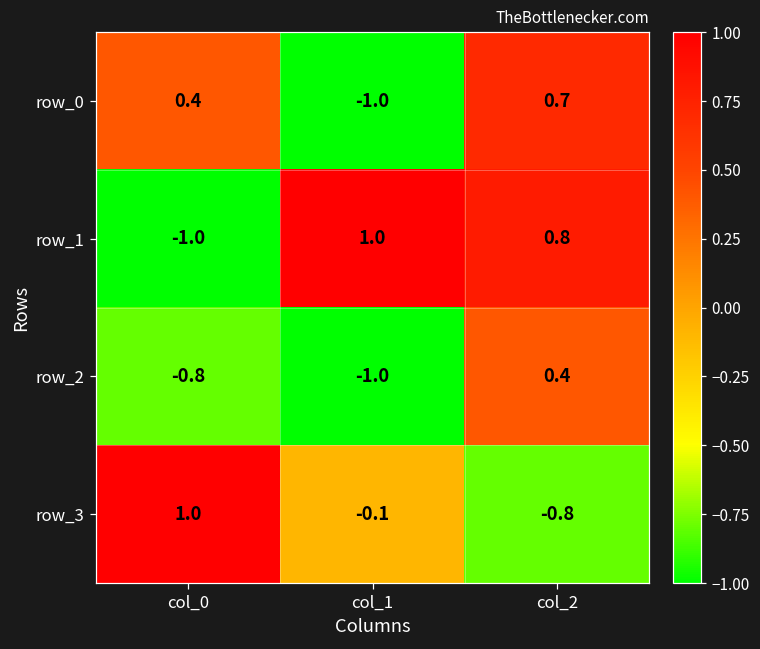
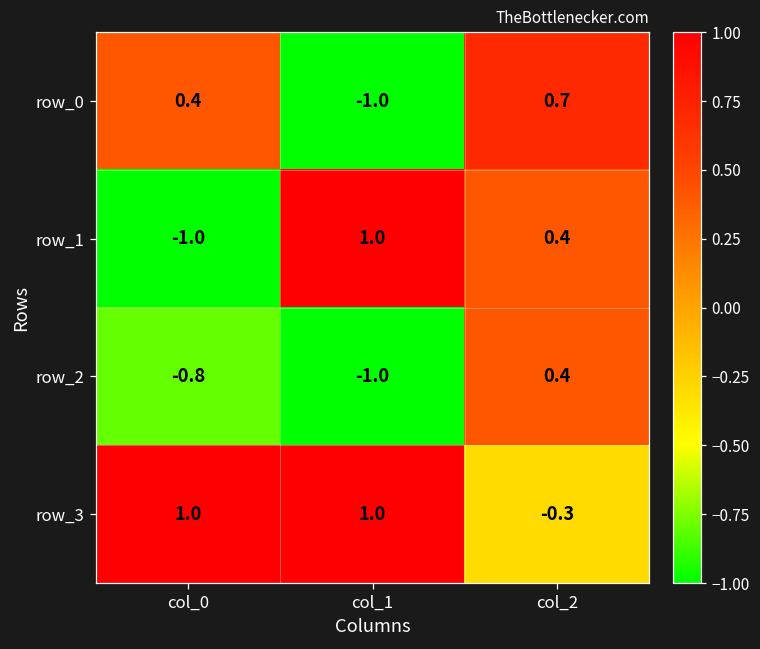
  {
    "row_0": {
      "col_0": 0.4,
      "col_1": -1.0,
      "col_2": 0.7
    },
    "row_1": {
      "col_0": -1.0,
      "col_1": 1.0,
-     "col_2": 0.8
+     "col_2": 0.4
    },
    "row_2": {
      "col_0": -0.8,
      "col_1": -1.0,
      "col_2": 0.4
    },
    "row_3": {
      "col_0": 1.0,
-     "col_1": -0.1,
-     "col_2": -0.8
+     "col_1": 1.0,
+     "col_2": -0.3
    }
  }
